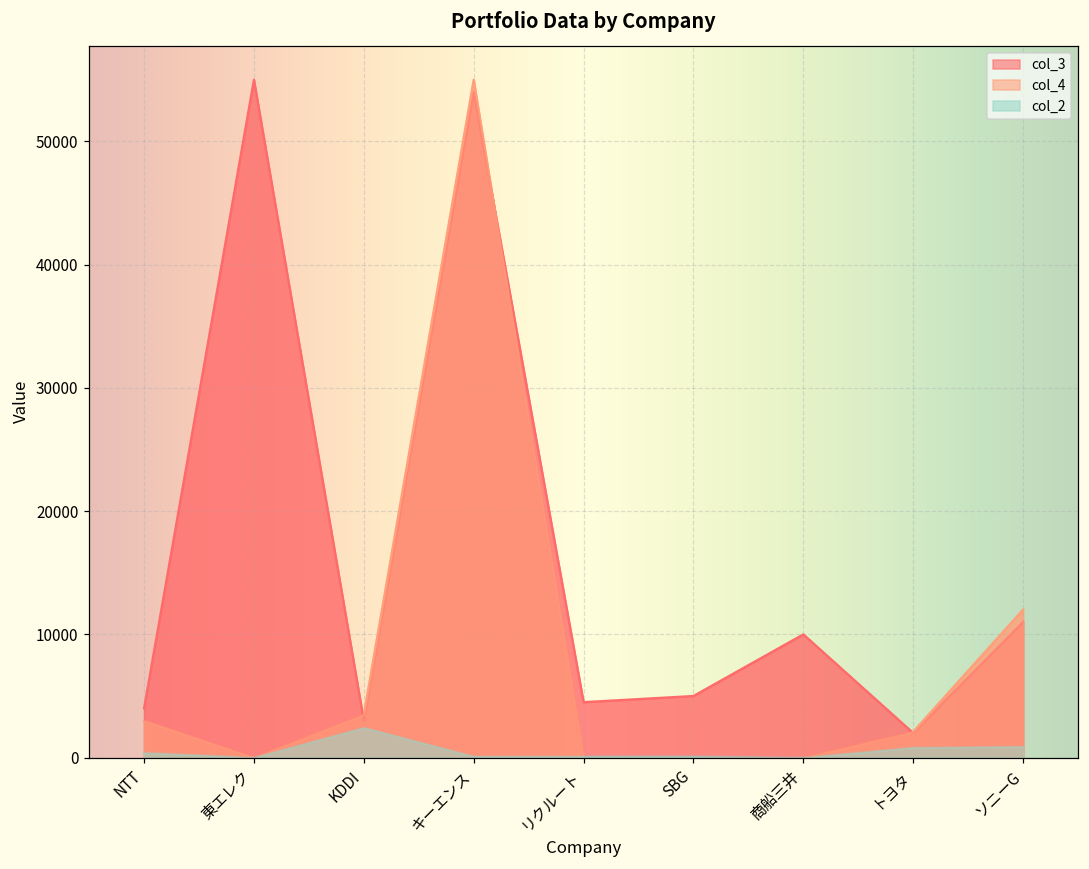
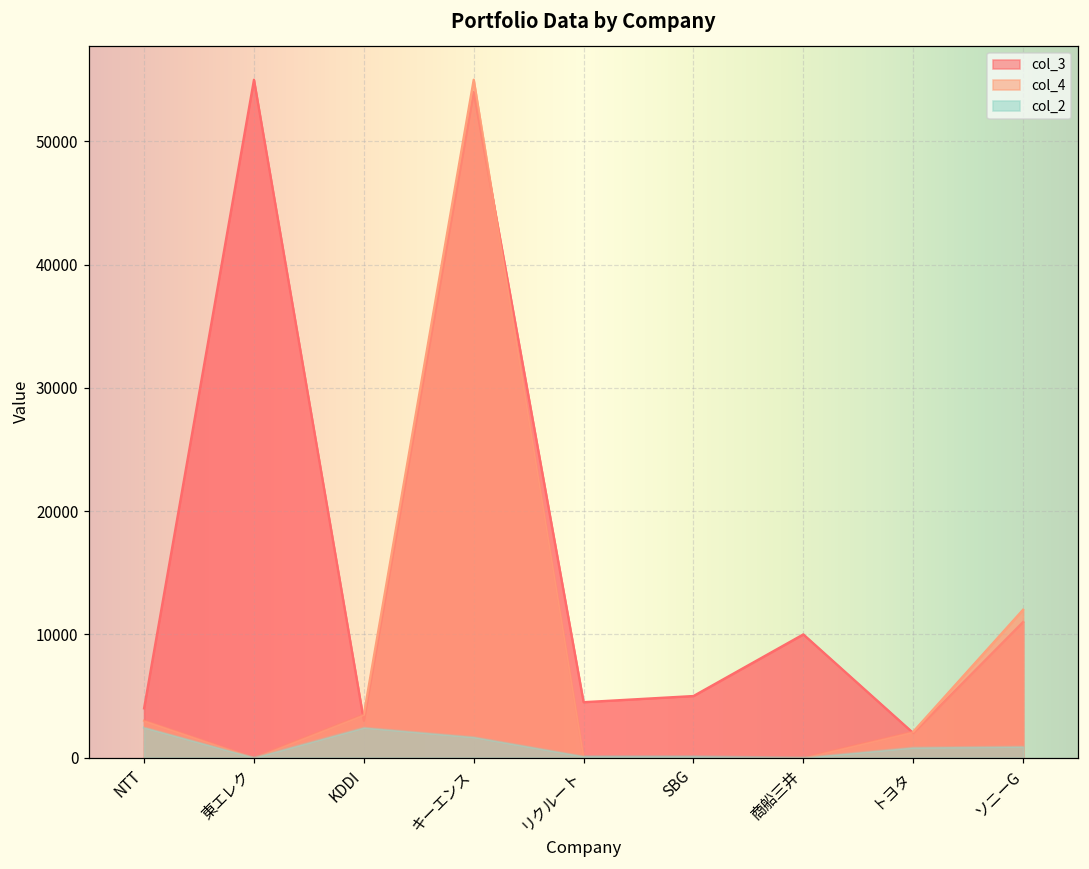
  {
    "col_2": {
-     "NTT": 400,
+     "NTT": 2400,
      "KDDI": 2400,
-     "キーエンス": 100,
+     "キーエンス": 1700,
      "トヨタ": 800,
      "ソニーG": 900
    }
  }
